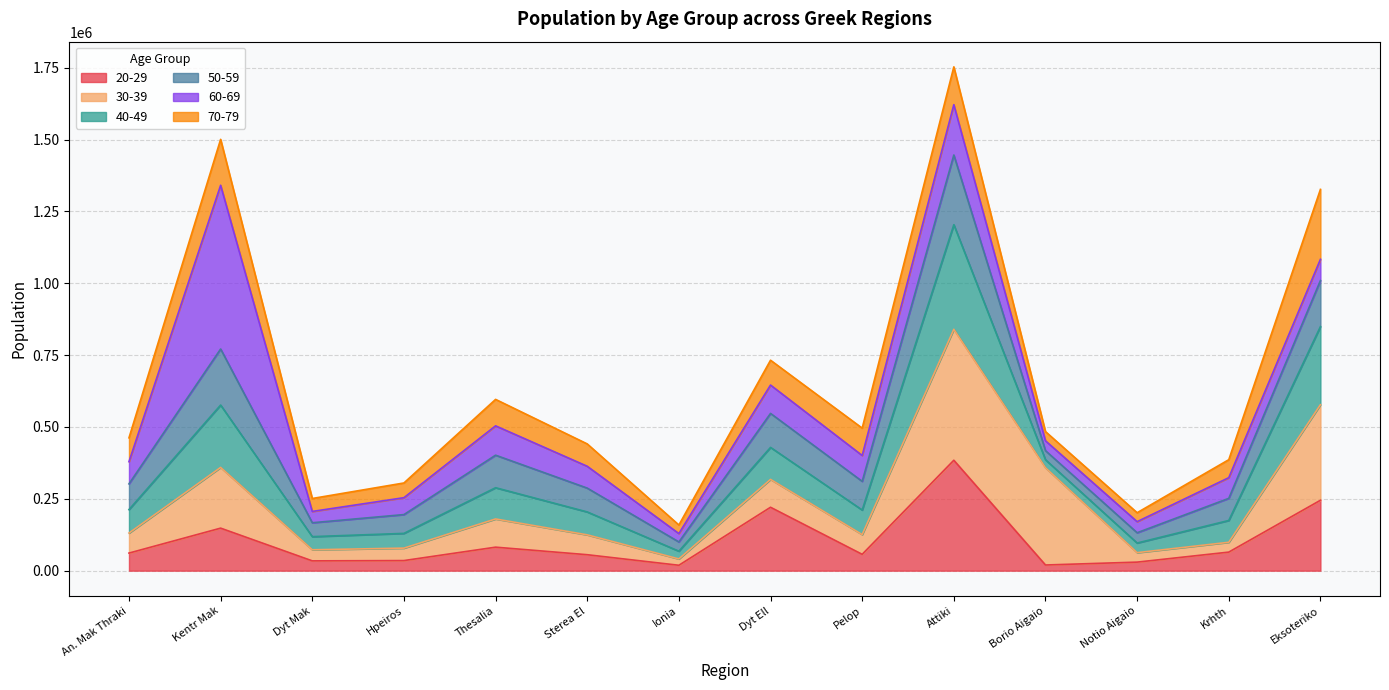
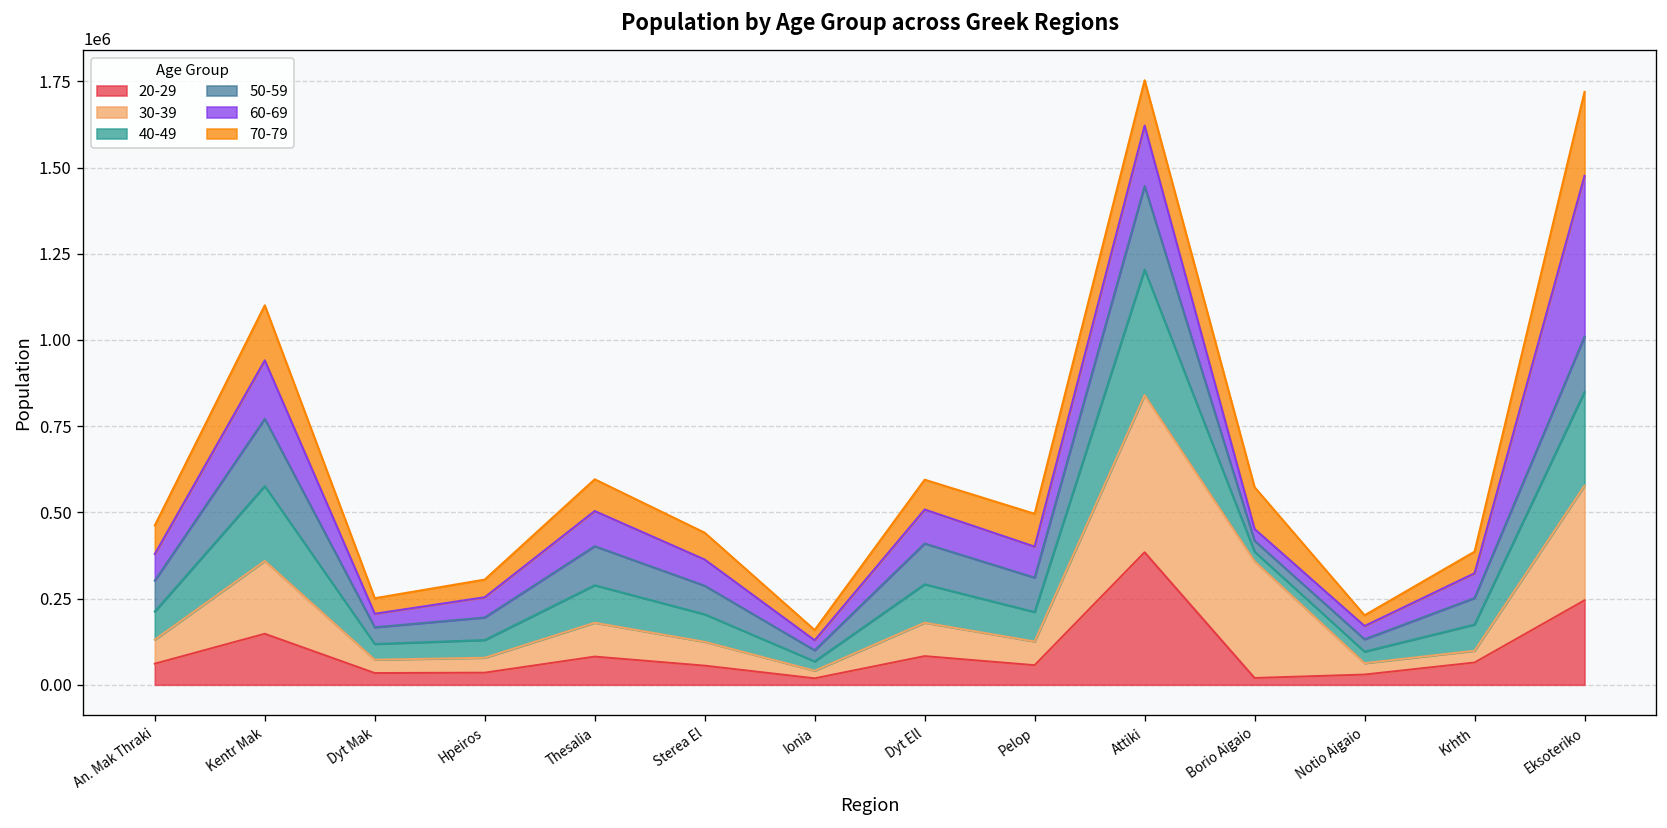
  {
    "20-29": {
      "An. Mak Thraki": 60000,
      "Kentr Mak": 150000,
      "Dyt Mak": 30000,
      "Hpeiros": 40000,
      "Thesalia": 80000,
      "Sterea El": 60000,
      "Ionia": 20000,
-     "Dyt Ell": 220000,
+     "Dyt Ell": 80000,
      "Pelop": 60000,
      "Attiki": 380000,
      "Borio Aigaio": 20000,
      "Notio Aigaio": 30000,
      "Krhth": 60000,
      "Eksoteriko": 240000
    },
    "30-39": {
      "An. Mak Thraki": 70000,
      "Kentr Mak": 210000,
      "Dyt Mak": 40000,
      "Hpeiros": 40000,
      "Thesalia": 100000,
      "Sterea El": 70000,
      "Ionia": 20000,
      "Dyt Ell": 100000,
      "Pelop": 70000,
      "Attiki": 460000,
      "Borio Aigaio": 340000,
      "Notio Aigaio": 30000,
      "Krhth": 30000,
      "Eksoteriko": 330000
    },
    "60-69": {
      "An. Mak Thraki": 80000,
-     "Kentr Mak": 570000,
+     "Kentr Mak": 170000,
      "Dyt Mak": 40000,
      "Hpeiros": 60000,
      "Thesalia": 100000,
      "Sterea El": 80000,
      "Ionia": 30000,
      "Dyt Ell": 100000,
      "Pelop": 90000,
      "Attiki": 180000,
      "Borio Aigaio": 30000,
      "Notio Aigaio": 40000,
      "Krhth": 70000,
-     "Eksoteriko": 70000
+     "Eksoteriko": 470000
    },
    "70-79": {
      "An. Mak Thraki": 80000,
      "Kentr Mak": 160000,
      "Dyt Mak": 50000,
      "Hpeiros": 50000,
      "Thesalia": 90000,
      "Sterea El": 80000,
      "Ionia": 30000,
      "Dyt Ell": 90000,
      "Pelop": 100000,
      "Attiki": 130000,
-     "Borio Aigaio": 30000,
+     "Borio Aigaio": 120000,
      "Notio Aigaio": 30000,
      "Krhth": 60000,
      "Eksoteriko": 240000
    }
  }
